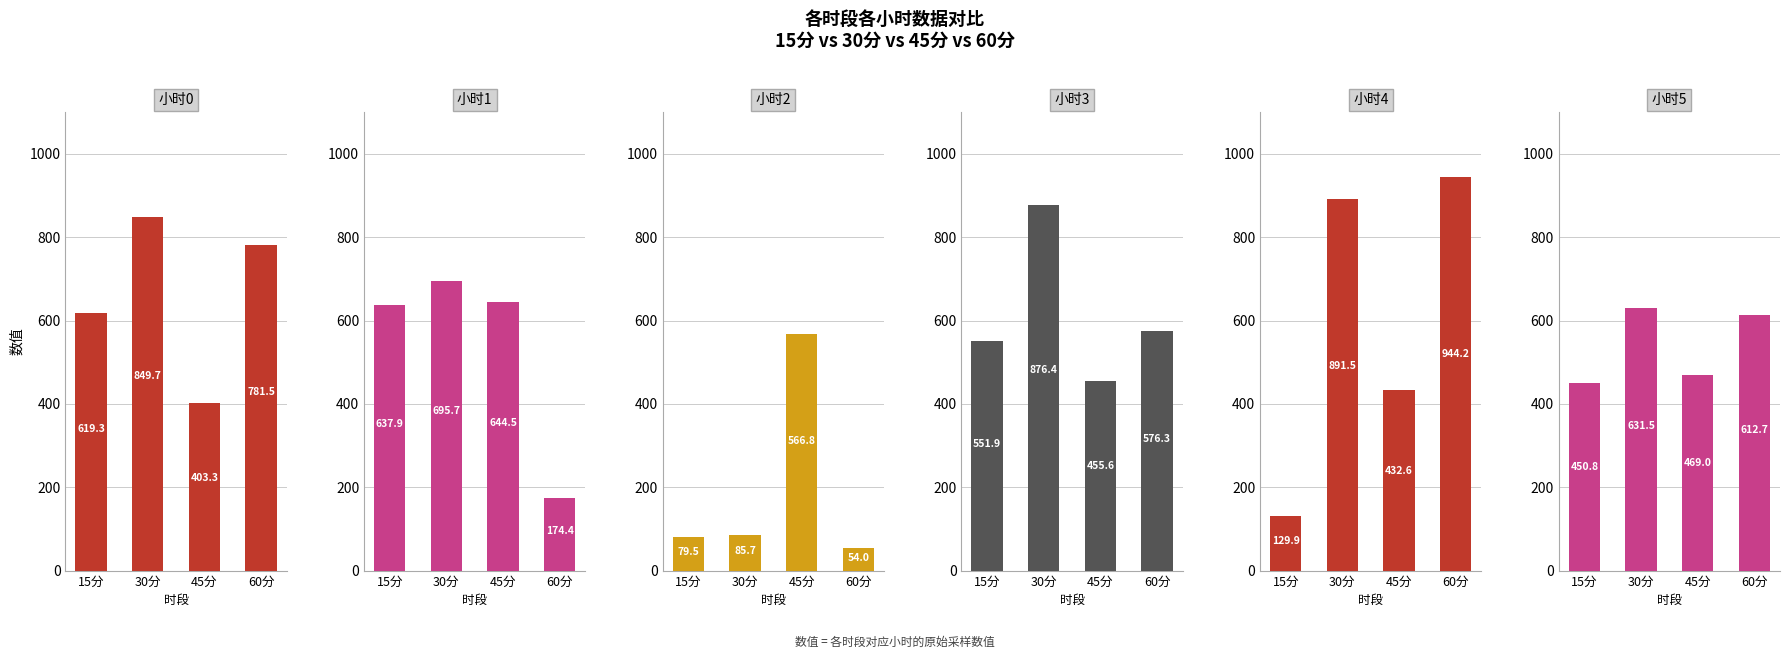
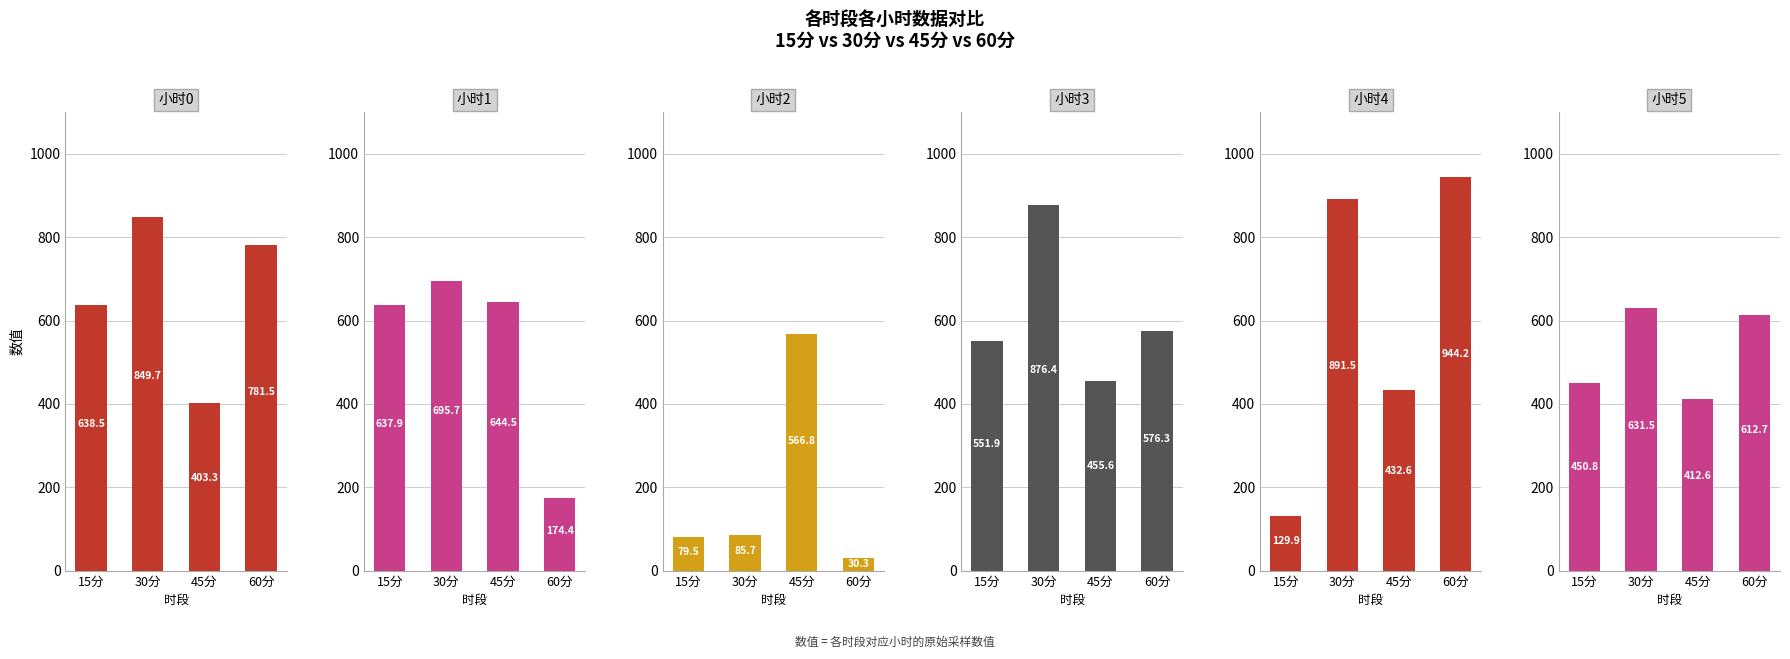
  {
    "小时0": {
-     "15分": 619.3,
+     "15分": 638.5,
      "30分": 849.7,
      "45分": 403.3,
      "60分": 781.5
    },
    "小时1": {
      "15分": 637.9,
      "30分": 695.7,
      "45分": 644.5,
      "60分": 174.4
    },
    "小时2": {
      "15分": 79.5,
      "30分": 85.7,
      "45分": 566.8,
-     "60分": 54.0
+     "60分": 30.3
    },
    "小时3": {
      "15分": 551.9,
      "30分": 876.4,
      "45分": 455.6,
      "60分": 576.3
    },
    "小时4": {
      "15分": 129.9,
      "30分": 891.5,
      "45分": 432.6,
      "60分": 944.2
    },
    "小时5": {
      "15分": 450.8,
      "30分": 631.5,
-     "45分": 469.0,
+     "45分": 412.6,
      "60分": 612.7
    }
  }
